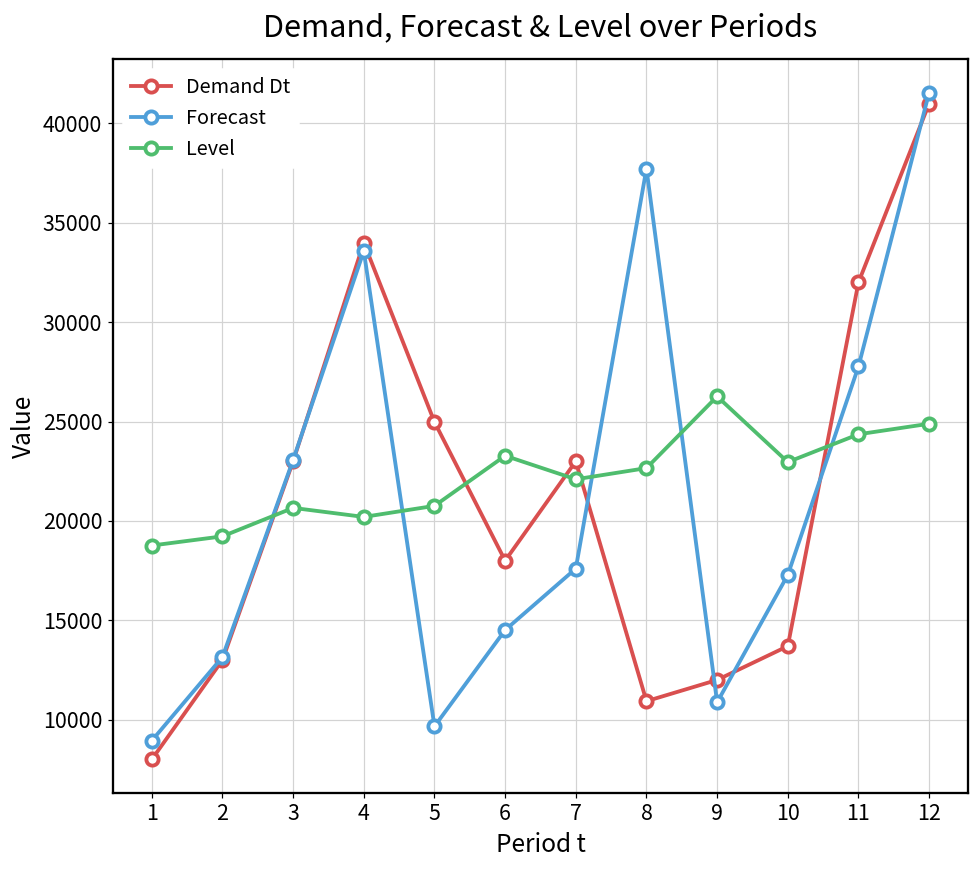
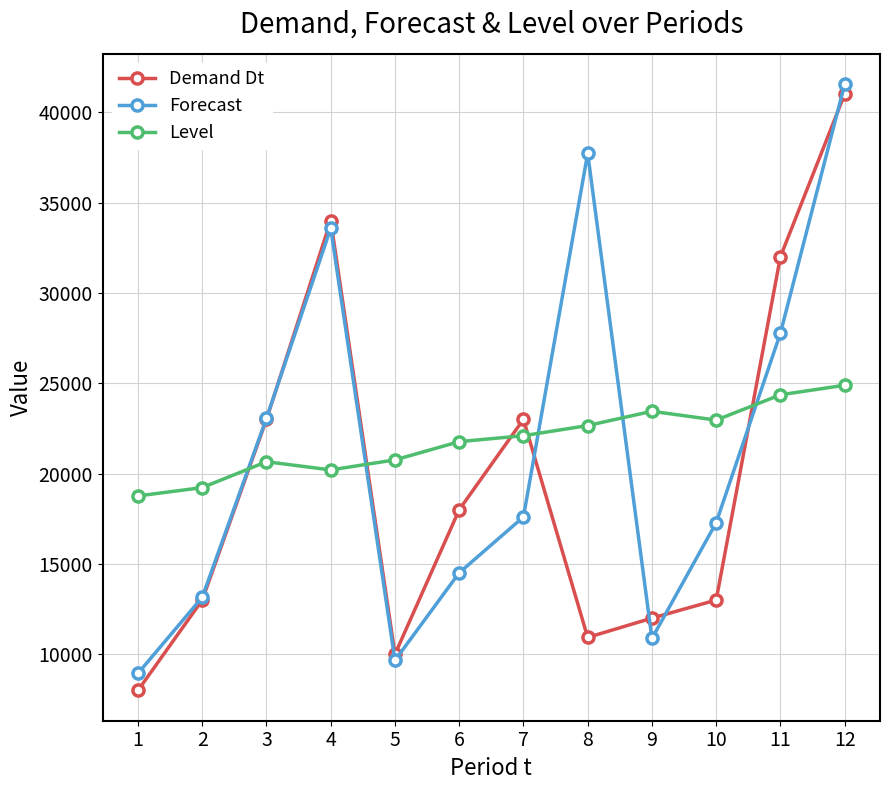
  {
    "Demand Dt": {
      "1": 8000,
      "2": 13000,
      "4": 34000,
-     "5": 25000,
+     "5": 10000,
      "6": 18000,
      "7": 23000,
      "8": 10900,
      "9": 12000,
-     "10": 13700,
+     "10": 13000,
      "11": 32000,
      "12": 41000
    },
    "Forecast": {
      "1": 8900,
      "2": 13200,
      "4": 33600,
      "5": 9700,
      "6": 14500,
      "7": 17600,
      "8": 37700,
      "9": 10900,
      "10": 17300,
      "11": 27800,
      "12": 41600
    },
    "Level": {
      "1": 18800,
      "2": 19200,
      "3": 20700,
      "4": 20200,
      "5": 20800,
-     "6": 23300,
+     "6": 21800,
      "7": 22100,
      "8": 22700,
-     "9": 26300,
+     "9": 23400,
      "10": 23000,
      "11": 24400,
      "12": 24900
    }
  }
